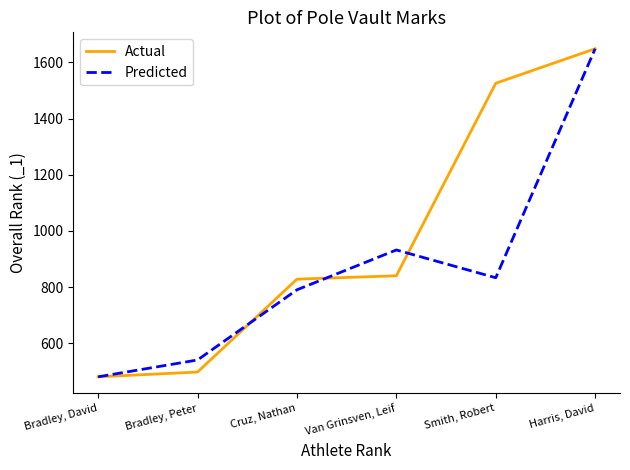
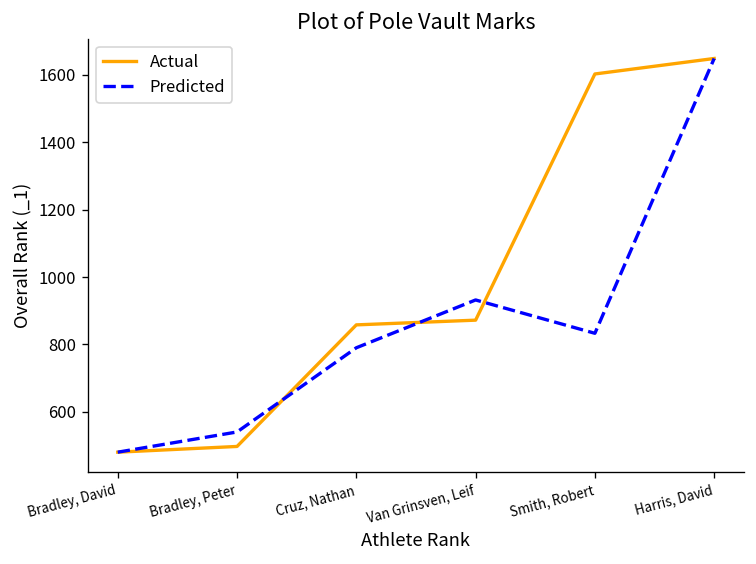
  {
    "Actual": {
      "Bradley, Peter": 500,
-     "Cruz, Nathan": 830,
-     "Van Grinsven, Leif": 840,
-     "Smith, Robert": 1530
+     "Cruz, Nathan": 860,
+     "Van Grinsven, Leif": 870,
+     "Smith, Robert": 1600
    },
    "Predicted": {
      "Bradley, Peter": 540,
      "Cruz, Nathan": 790,
      "Van Grinsven, Leif": 930,
      "Smith, Robert": 830
    }
  }
